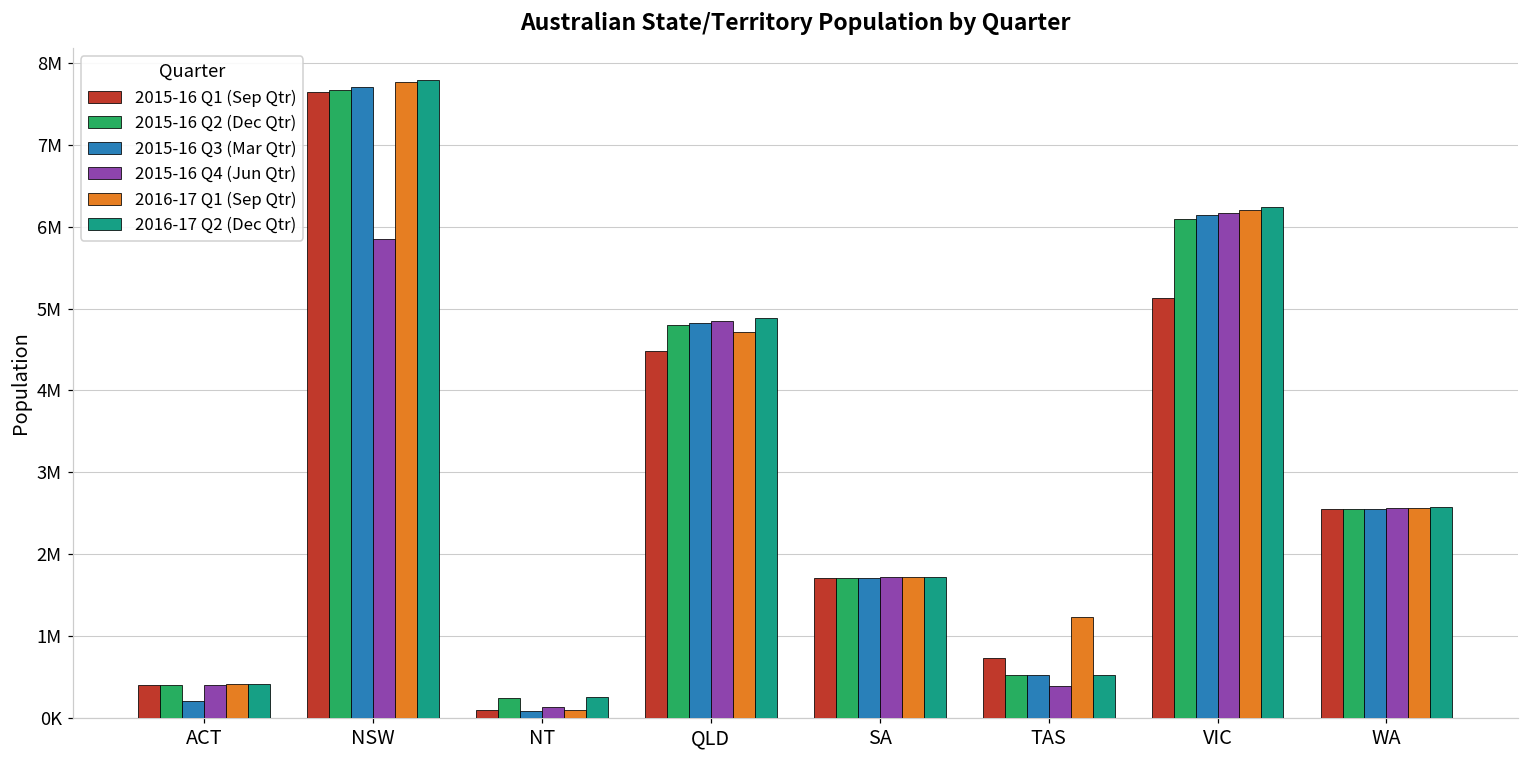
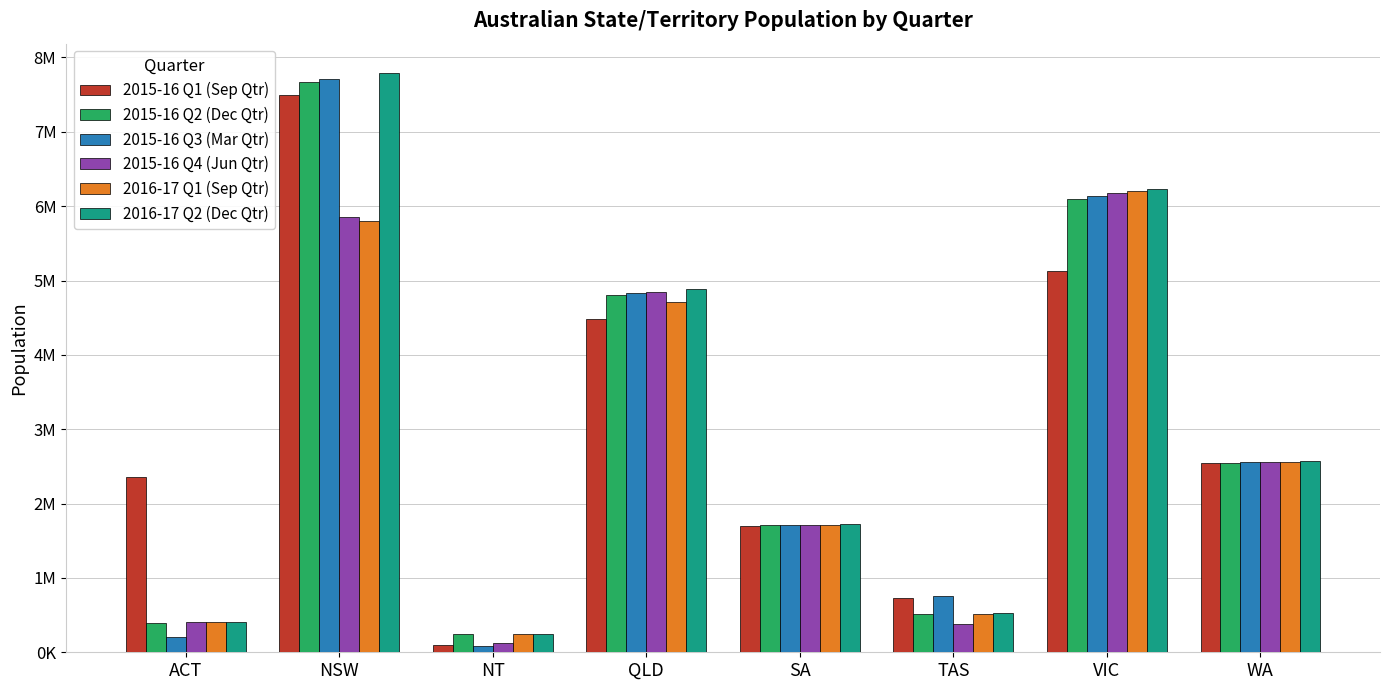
  {
    "2015-16 Q1 (Sep Qtr)": {
-     "ACT": 400000,
-     "NSW": 7600000,
+     "ACT": 2400000,
+     "NSW": 7500000,
      "NT": 100000,
      "QLD": 4500000,
      "SA": 1700000,
      "TAS": 700000,
      "VIC": 5100000,
      "WA": 2500000
    },
    "2015-16 Q3 (Mar Qtr)": {
      "ACT": 200000,
      "NSW": 7700000,
      "NT": 100000,
      "QLD": 4800000,
      "SA": 1700000,
-     "TAS": 500000,
+     "TAS": 800000,
      "VIC": 6100000,
      "WA": 2600000
    },
    "2015-16 Q4 (Jun Qtr)": {
      "ACT": 400000,
      "NSW": 5900000,
      "NT": 100000,
      "QLD": 4800000,
      "SA": 1700000,
      "TAS": 400000,
      "VIC": 6200000,
      "WA": 2600000
    },
    "2016-17 Q1 (Sep Qtr)": {
      "ACT": 400000,
-     "NSW": 7800000,
-     "NT": 100000,
+     "NSW": 5800000,
+     "NT": 200000,
      "QLD": 4700000,
      "SA": 1700000,
-     "TAS": 1200000,
+     "TAS": 500000,
      "VIC": 6200000,
      "WA": 2600000
    }
  }
